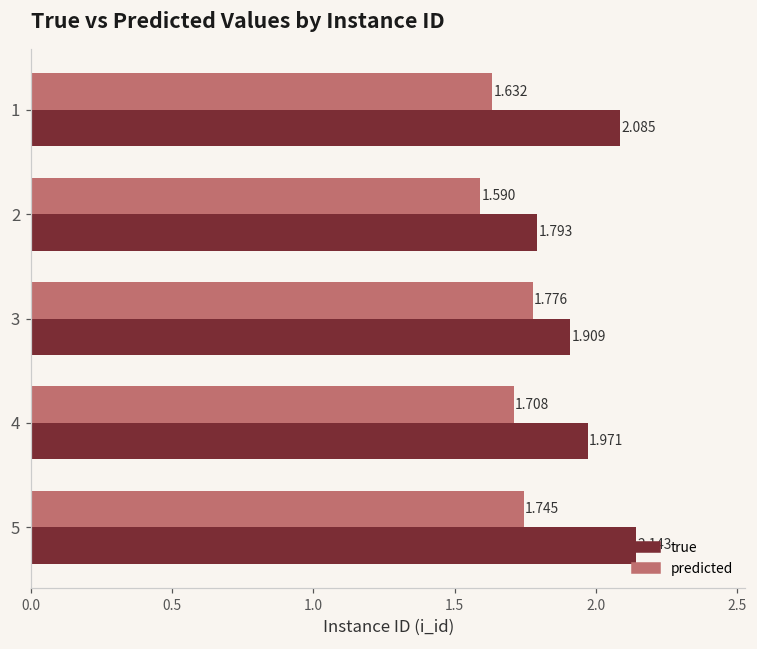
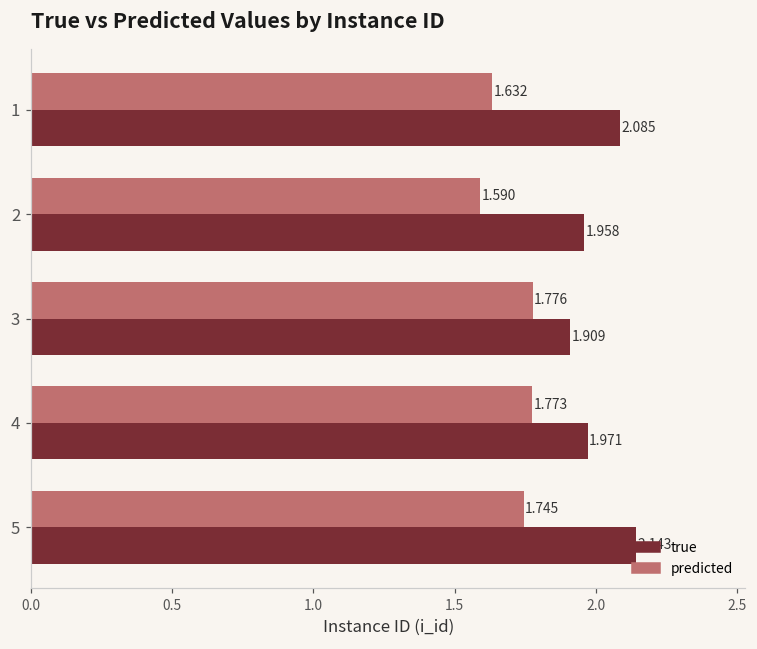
  {
    "true": {
      "1": 2.085,
-     "2": 1.793,
+     "2": 1.958,
      "3": 1.909,
      "4": 1.971,
      "5": 2.143
    },
    "predicted": {
      "1": 1.632,
      "2": 1.590,
      "3": 1.776,
-     "4": 1.708,
+     "4": 1.773,
      "5": 1.745
    }
  }
